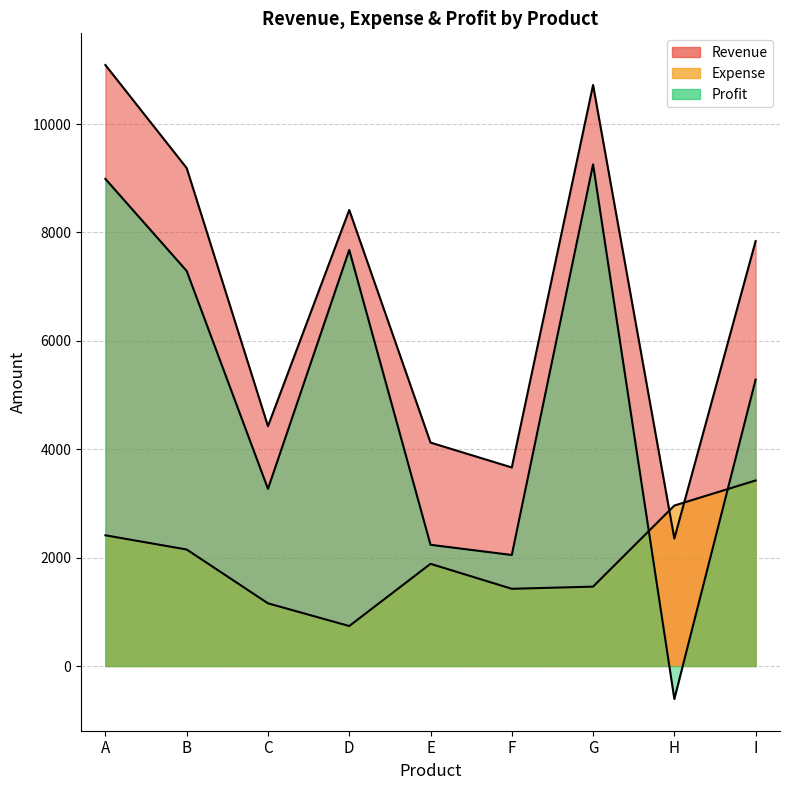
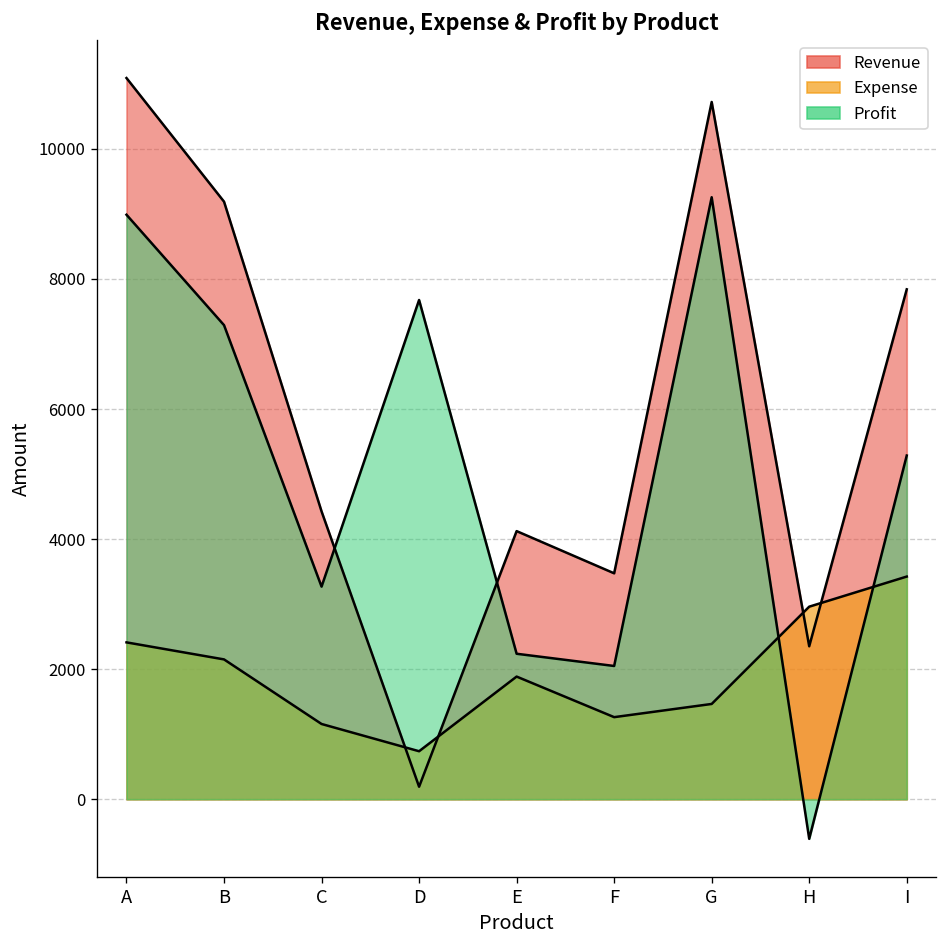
  {
    "Revenue": {
      "A": 11100,
      "B": 9200,
      "C": 4400,
-     "D": 8400,
+     "D": 200,
      "E": 4100,
-     "F": 3700,
+     "F": 3500,
      "G": 10700,
      "H": 2400,
      "I": 7800
    },
    "Expense": {
      "A": 2400,
      "B": 2200,
      "C": 1200,
      "D": 700,
      "E": 1900,
-     "F": 1400,
+     "F": 1300,
      "G": 1500,
      "H": 3000,
      "I": 3400
    }
  }
